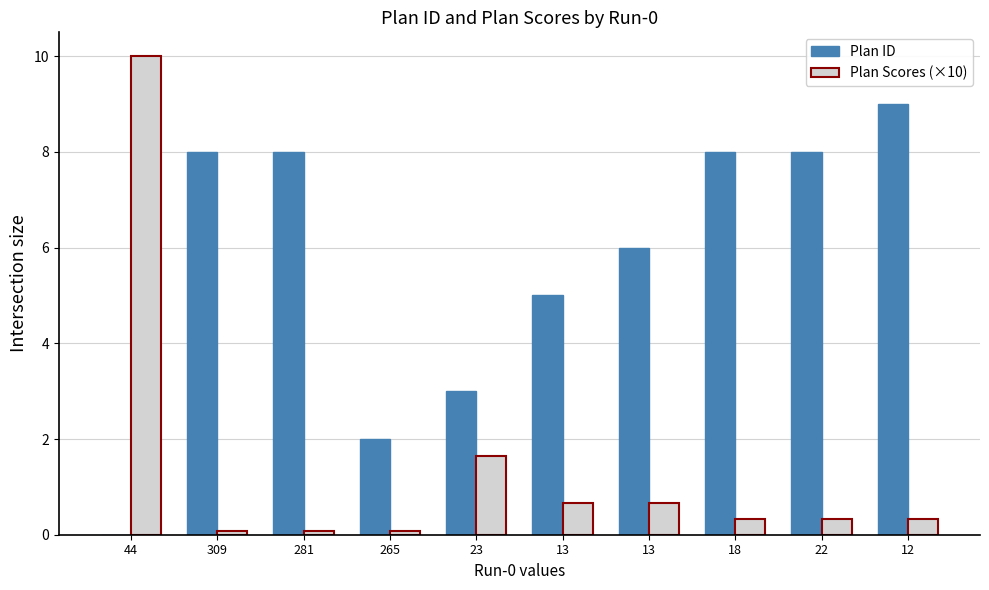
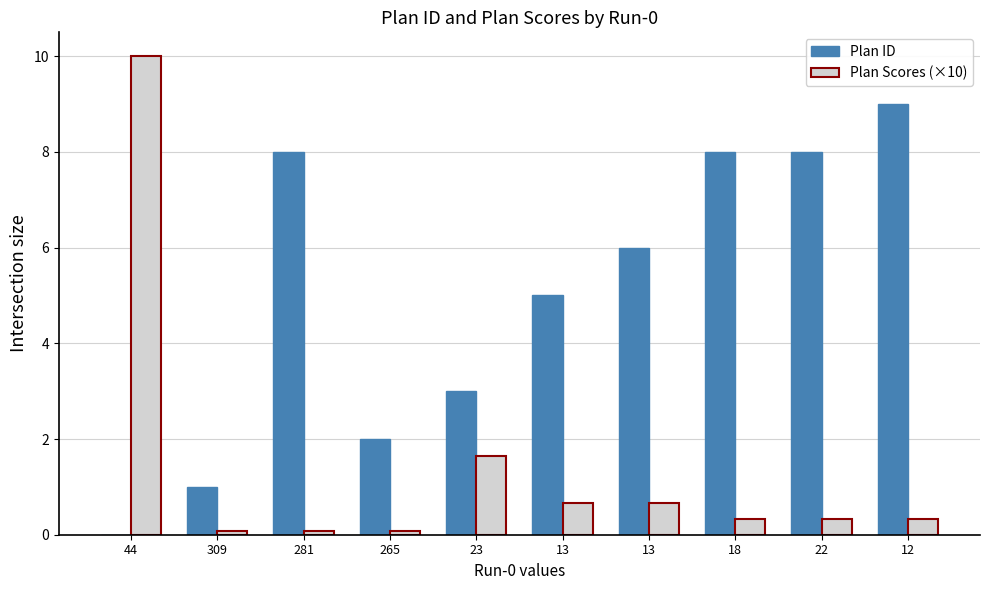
  {
    "Plan ID": {
      "44": 0,
-     "309": 8,
+     "309": 1,
      "281": 8,
      "265": 2,
      "23": 3,
      "18": 8,
      "22": 8,
      "12": 9
    },
    "Plan Scores (×10)": {
      "44": 10,
      "309": 0.1,
      "281": 0.1,
      "265": 0.1,
      "23": 1.6,
      "18": 0.3,
      "22": 0.3,
      "12": 0.3
    }
  }
